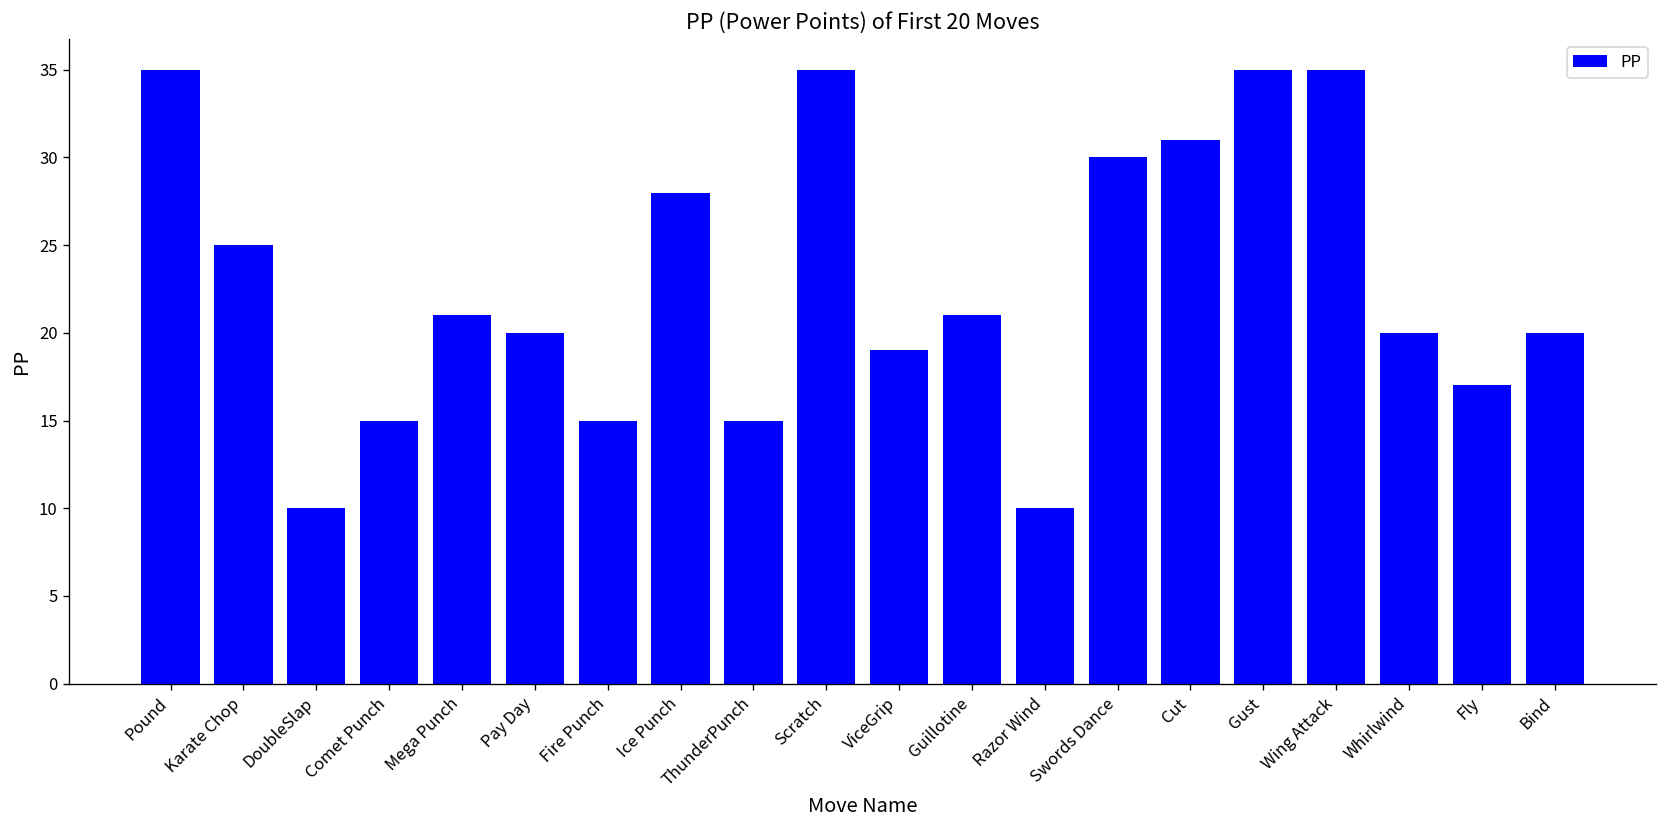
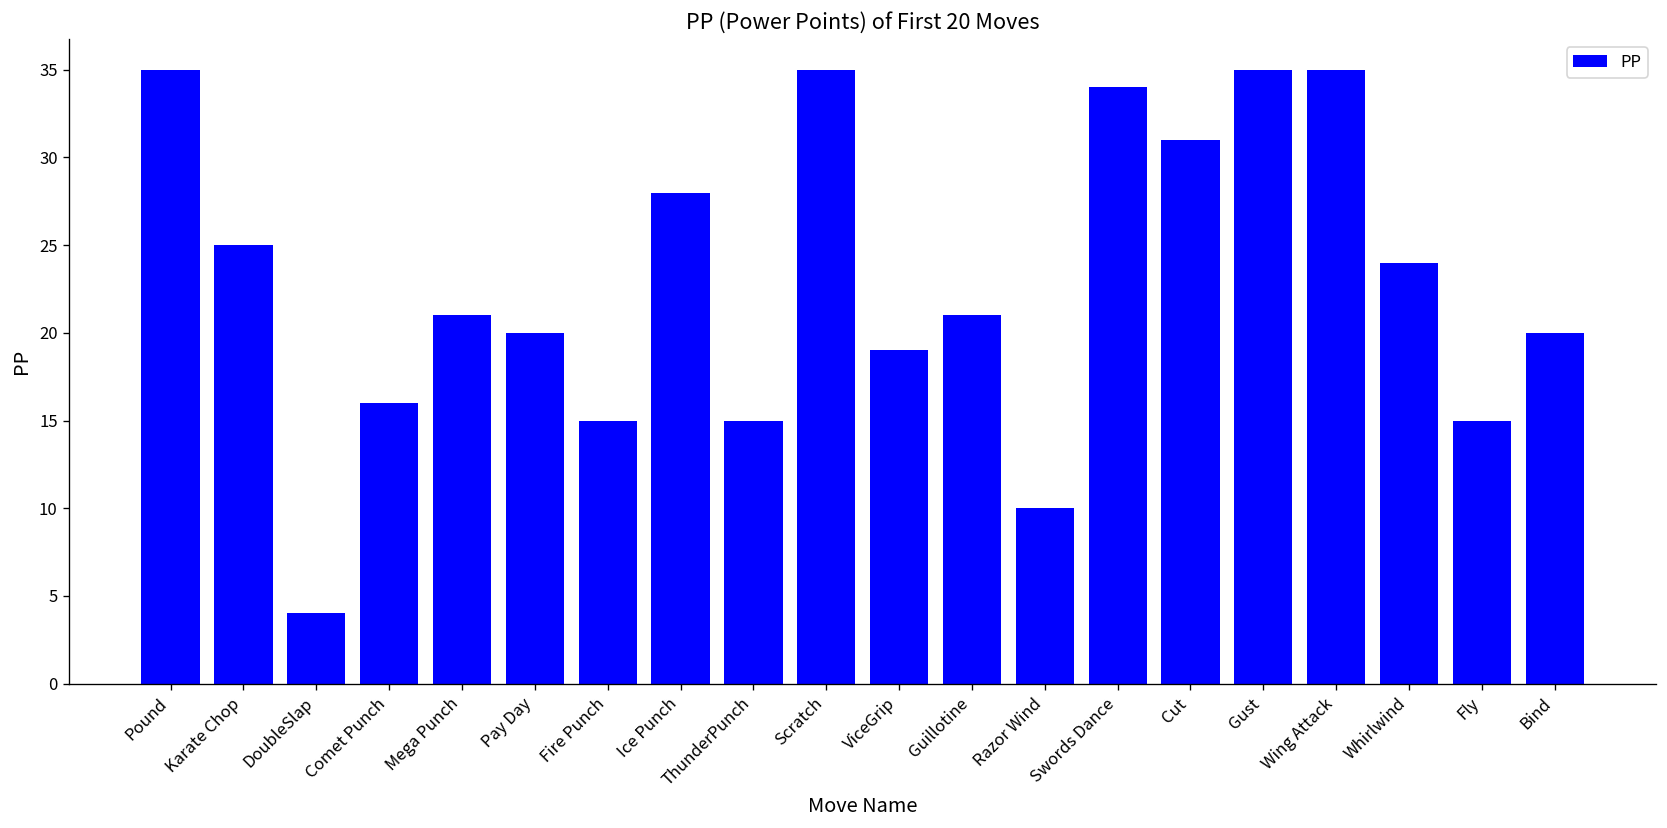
  {
    "Pound": 35,
    "Karate Chop": 25,
-   "DoubleSlap": 10,
-   "Comet Punch": 15,
+   "DoubleSlap": 4,
+   "Comet Punch": 16,
    "Mega Punch": 21,
    "Pay Day": 20,
    "Fire Punch": 15,
    "Ice Punch": 28,
    "ThunderPunch": 15,
    "Scratch": 35,
    "ViceGrip": 19,
    "Guillotine": 21,
    "Razor Wind": 10,
-   "Swords Dance": 30,
+   "Swords Dance": 34,
    "Cut": 31,
    "Gust": 35,
    "Wing Attack": 35,
-   "Whirlwind": 20,
-   "Fly": 17,
+   "Whirlwind": 24,
+   "Fly": 15,
    "Bind": 20
  }
